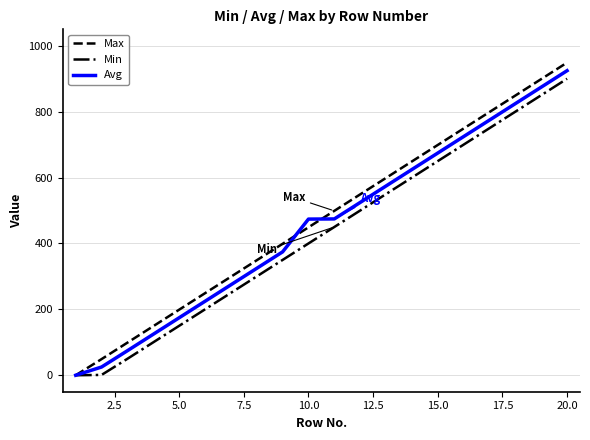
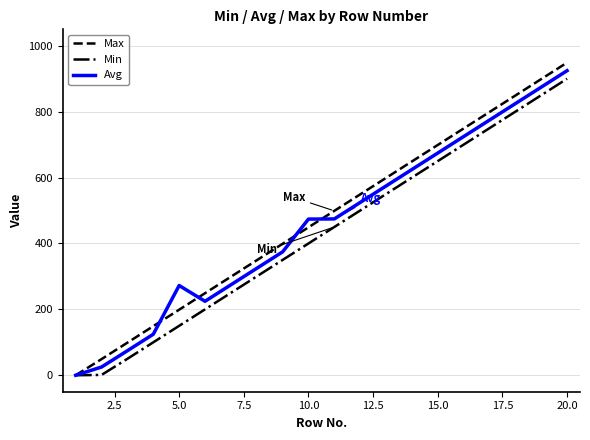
  {
    "Avg": {
-     "5.0": 170,
+     "5.0": 270,
      "10.0": 470,
      "15.0": 670,
      "20.0": 920
    }
  }
